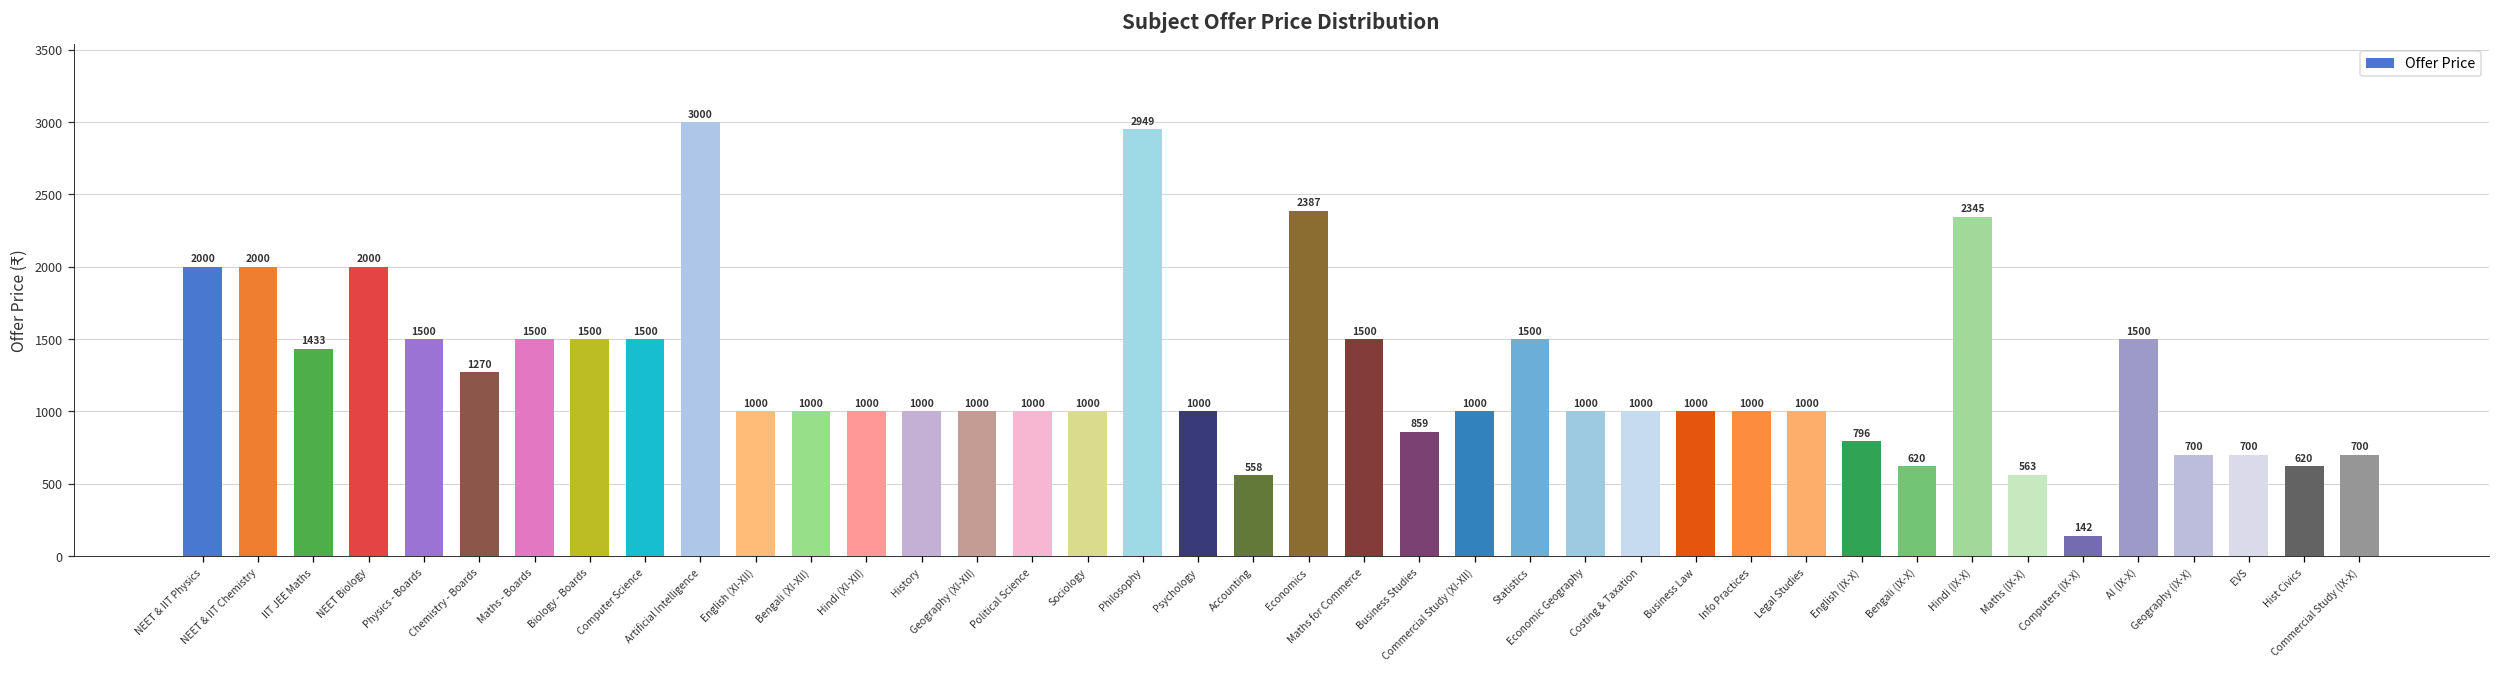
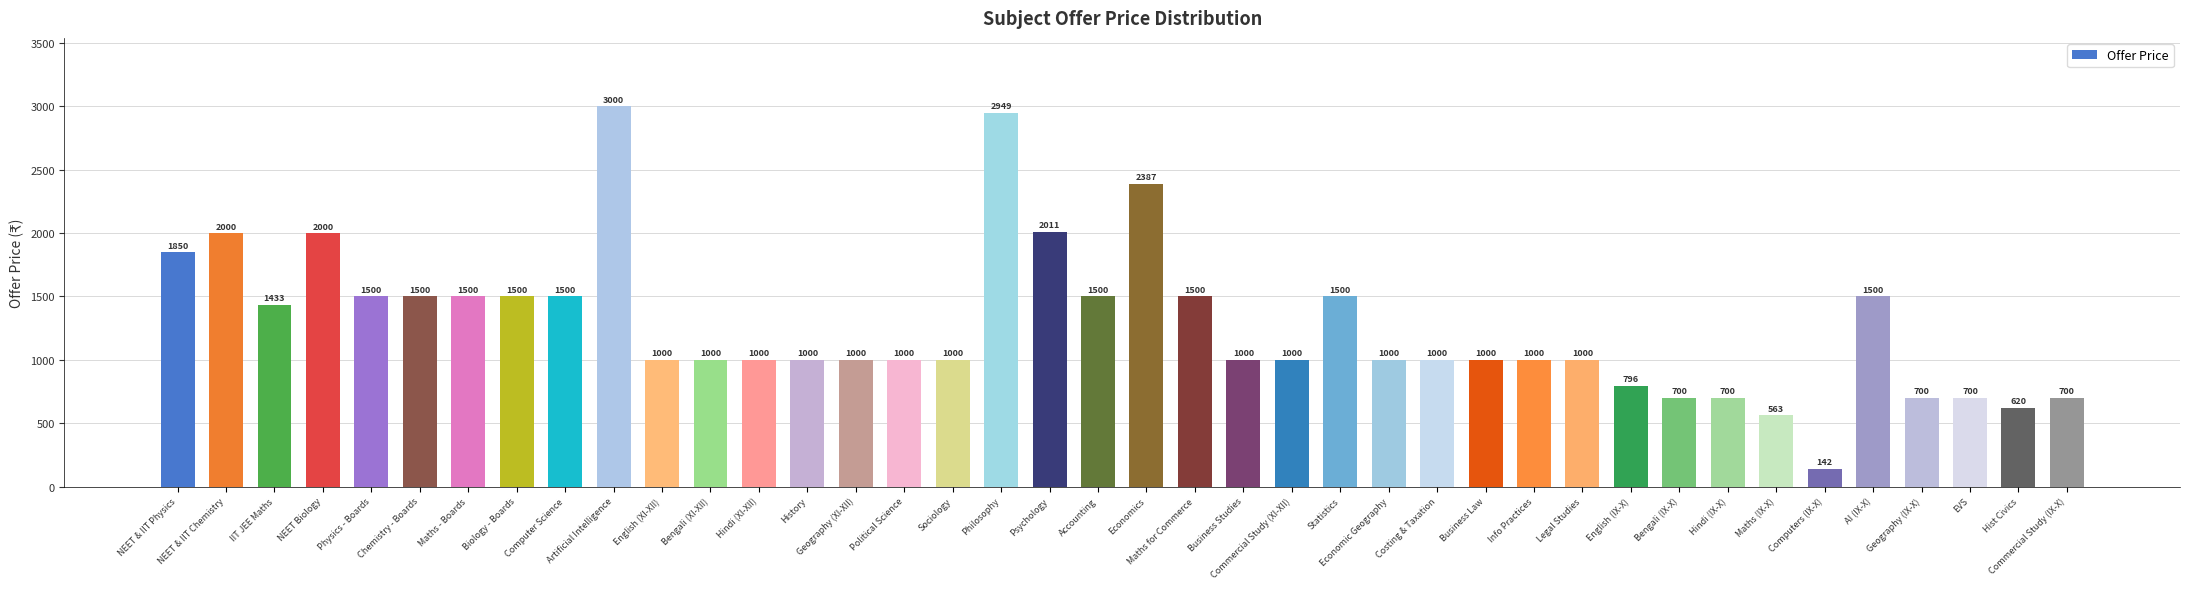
  {
-   "NEET & IIT Physics": 2000,
+   "NEET & IIT Physics": 1850,
    "NEET & IIT Chemistry": 2000,
    "IIT JEE Maths": 1433,
    "NEET Biology": 2000,
    "Physics - Boards": 1500,
-   "Chemistry - Boards": 1270,
+   "Chemistry - Boards": 1500,
    "Maths - Boards": 1500,
    "Biology - Boards": 1500,
    "Computer Science": 1500,
    "Artificial Intelligence": 3000,
    "English (XI-XII)": 1000,
    "Bengali (XI-XII)": 1000,
    "Hindi (XI-XII)": 1000,
    "History": 1000,
    "Geography (XI-XII)": 1000,
    "Political Science": 1000,
    "Sociology": 1000,
    "Philosophy": 2949,
-   "Psychology": 1000,
-   "Accounting": 558,
+   "Psychology": 2011,
+   "Accounting": 1500,
    "Economics": 2387,
    "Maths for Commerce": 1500,
-   "Business Studies": 859,
+   "Business Studies": 1000,
    "Commercial Study (XI-XII)": 1000,
    "Statistics": 1500,
    "Economic Geography": 1000,
    "Costing & Taxation": 1000,
    "Business Law": 1000,
    "Info Practices": 1000,
    "Legal Studies": 1000,
    "English (IX-X)": 796,
-   "Bengali (IX-X)": 620,
-   "Hindi (IX-X)": 2345,
+   "Bengali (IX-X)": 700,
+   "Hindi (IX-X)": 700,
    "Maths (IX-X)": 563,
    "Computers (IX-X)": 142,
    "AI (IX-X)": 1500,
    "Geography (IX-X)": 700,
    "EVS": 700,
    "Hist Civics": 620,
    "Commercial Study (IX-X)": 700
  }
